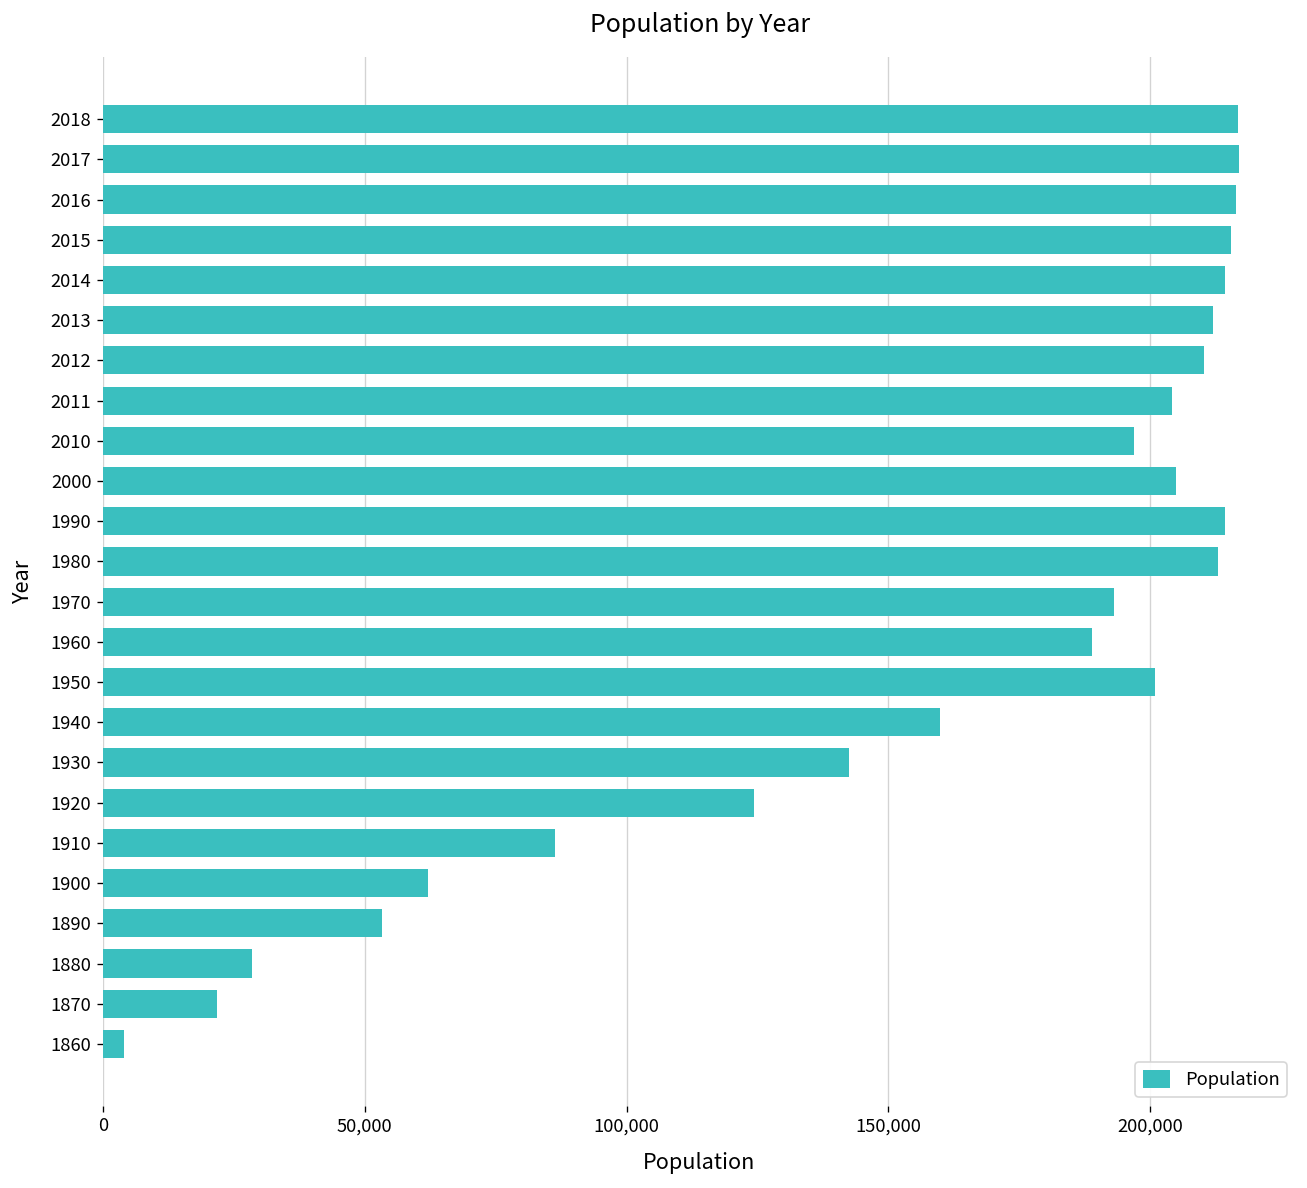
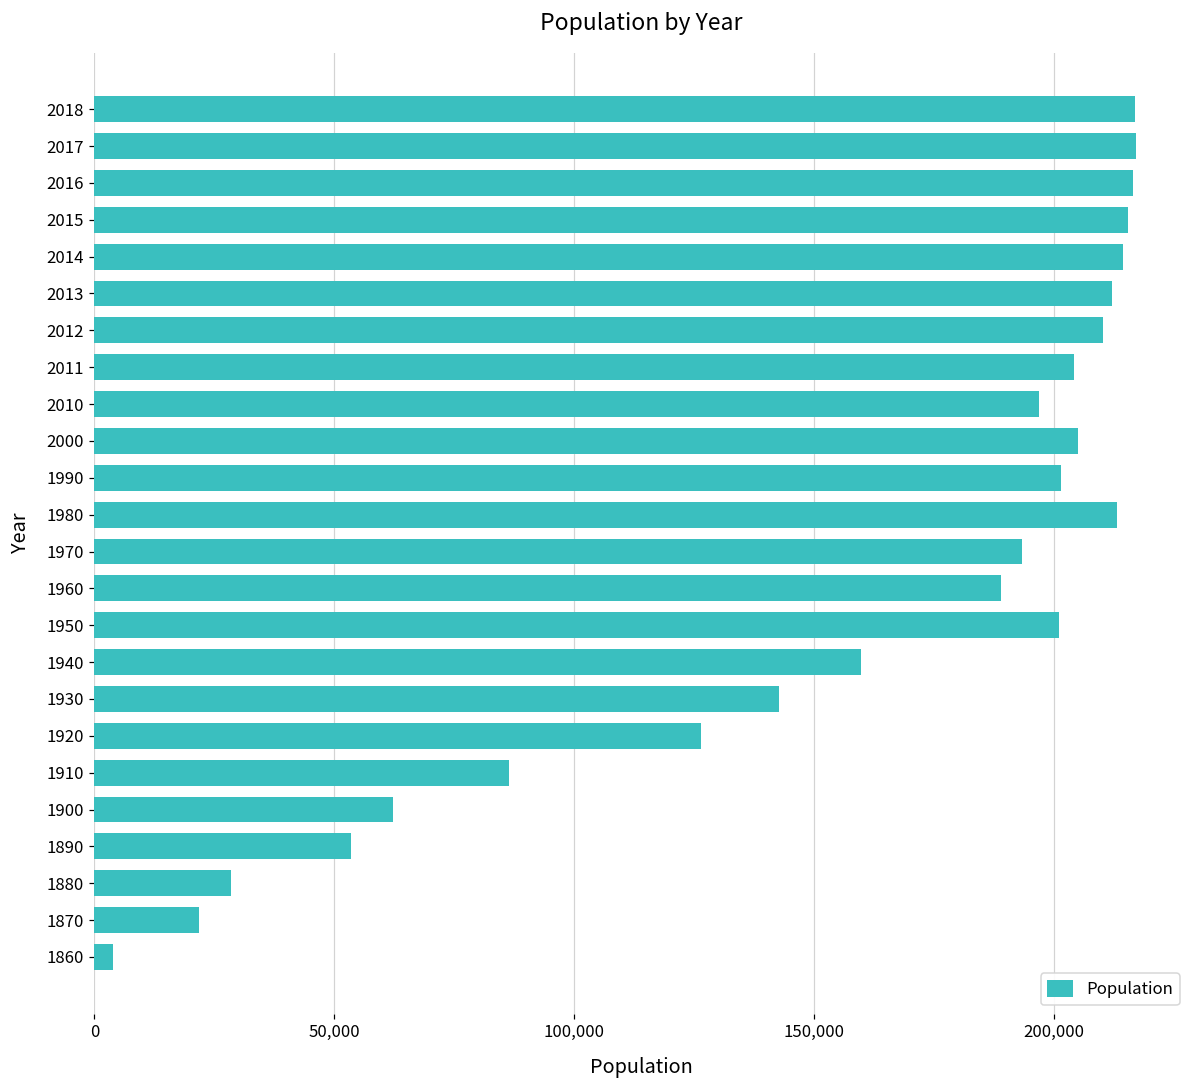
  {
    "2018": "217,000",
    "2017": "217,000",
    "2016": "216,000",
    "2015": "215,000",
    "2014": "214,000",
    "2013": "212,000",
    "2012": "210,000",
    "2011": "204,000",
    "2010": "197,000",
    "2000": "205,000",
-   "1990": "214,000",
+   "1990": "201,000",
    "1980": "213,000",
    "1970": "193,000",
    "1960": "189,000",
    "1950": "201,000",
    "1940": "160,000",
    "1930": "143,000",
-   "1920": "124,000",
+   "1920": "126,000",
    "1910": "86,000",
    "1900": "62,000",
    "1890": "53,000",
    "1880": "28,000",
    "1870": "22,000",
    "1860": "4,000"
  }
